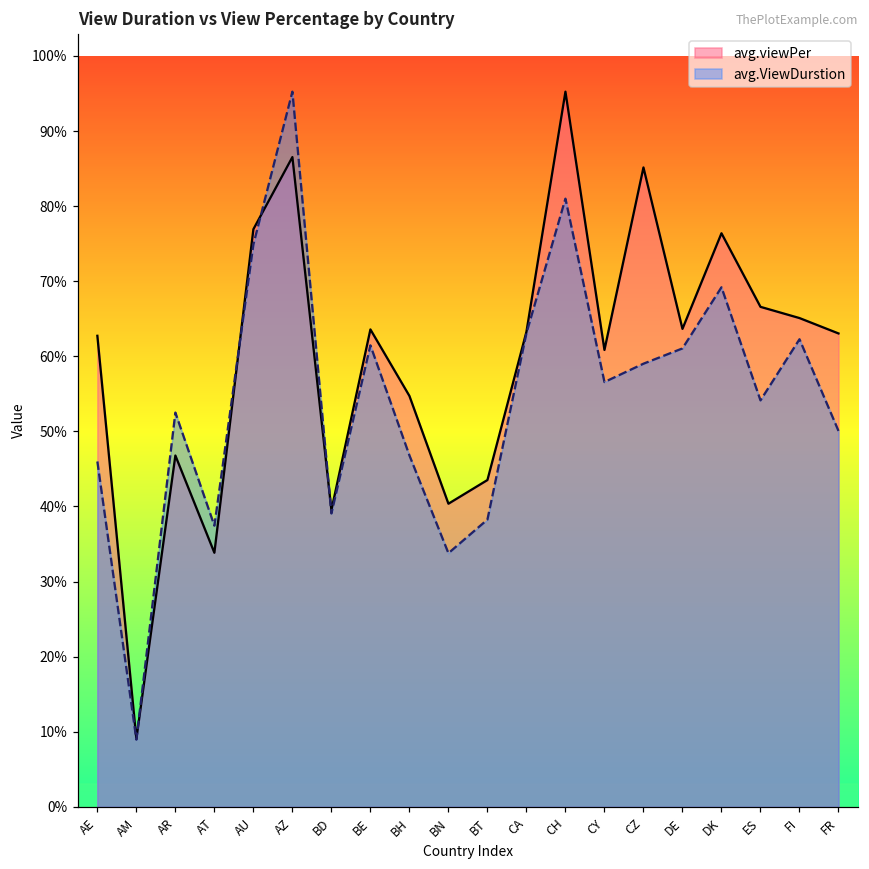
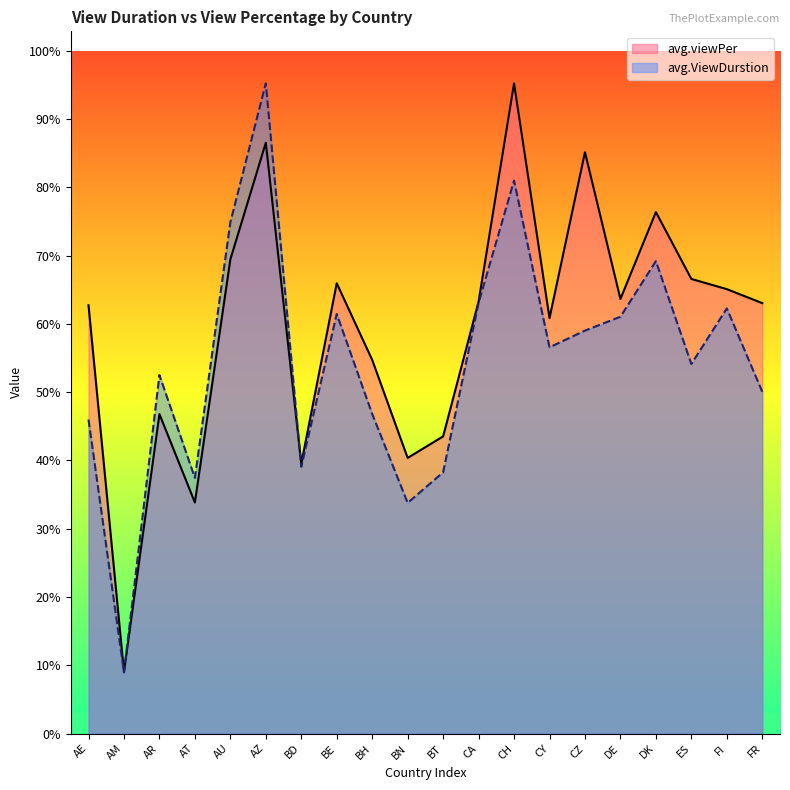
  {
    "avg.viewPer": {
      "AE": "63%",
      "AR": "47%",
      "AT": "34%",
-     "AU": "77%",
+     "AU": "69%",
      "AZ": "87%",
      "BD": "40%",
-     "BE": "64%",
+     "BE": "66%",
      "BH": "55%",
      "BN": "40%",
      "BT": "44%",
      "CH": "95%",
      "CY": "61%",
      "CZ": "85%",
      "DE": "64%",
      "DK": "76%",
      "ES": "67%",
      "FI": "65%",
      "FR": "63%"
    },
    "avg.ViewDurstion": {
      "AE": "46%",
      "AR": "53%",
      "AT": "37%",
      "AU": "75%",
      "AZ": "95%",
      "BD": "39%",
      "BE": "61%",
      "BH": "47%",
      "BN": "34%",
      "BT": "38%",
      "CH": "81%",
      "CY": "57%",
      "CZ": "59%",
      "DE": "61%",
      "DK": "69%",
      "ES": "54%",
      "FI": "62%",
      "FR": "50%"
    }
  }
